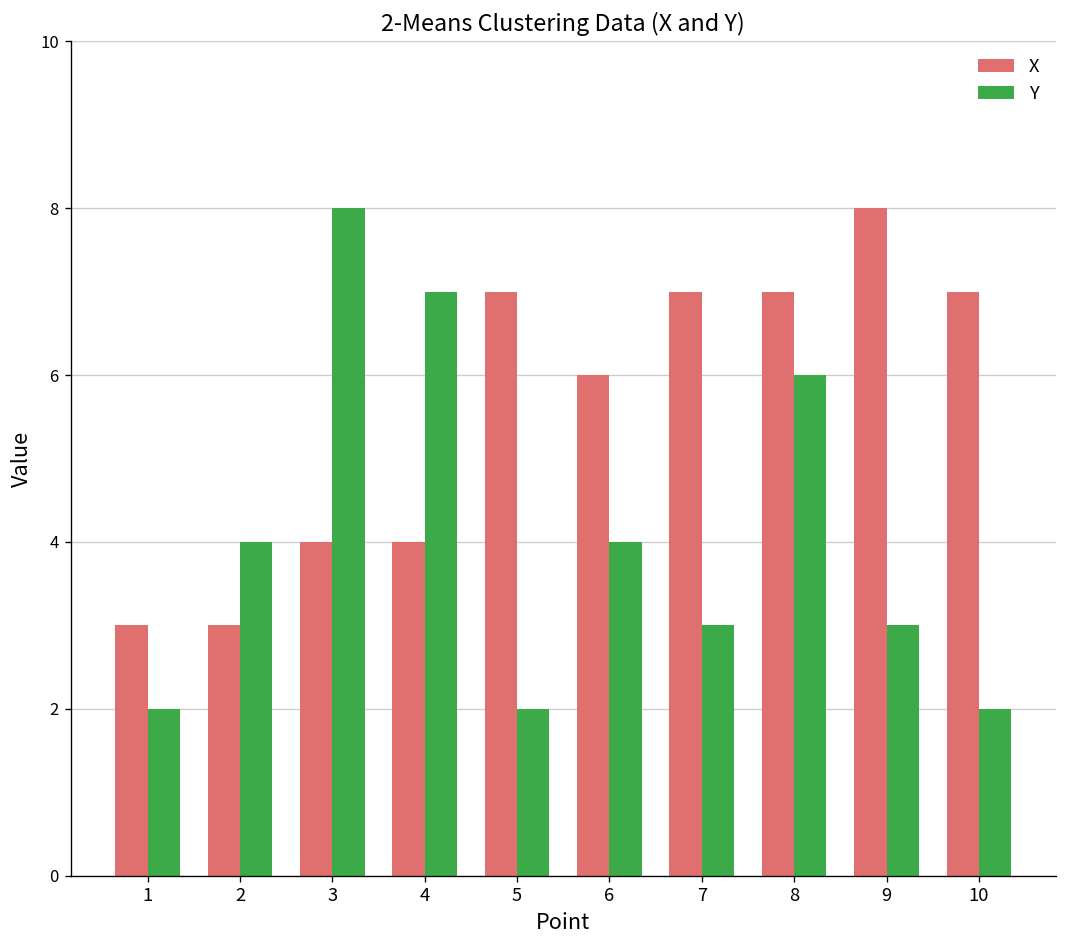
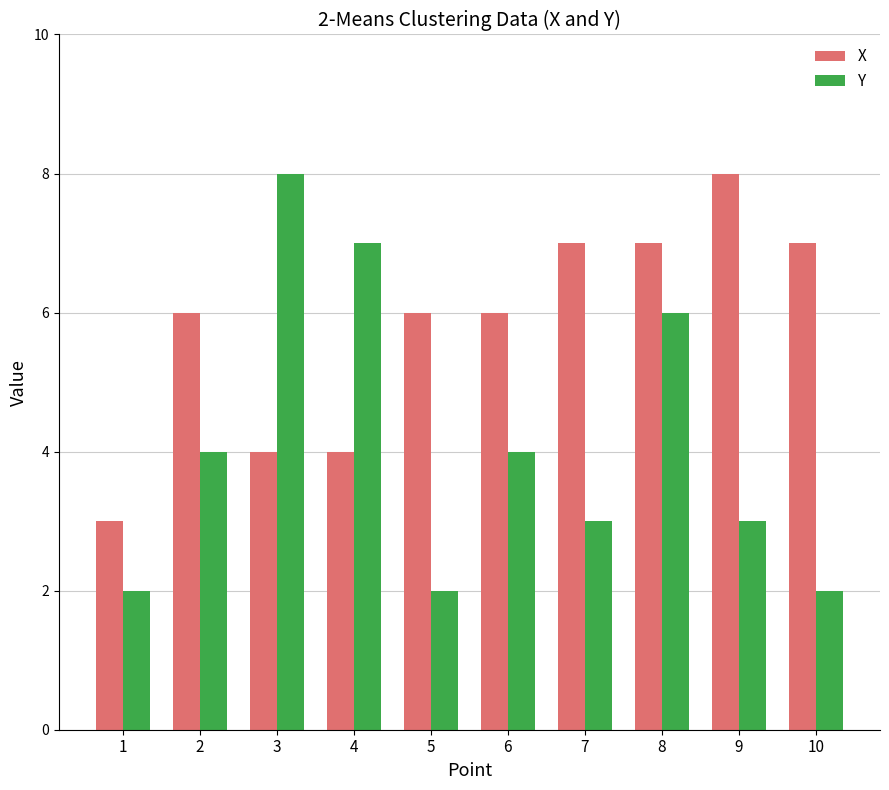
  {
    "X": {
      "1": 3,
-     "2": 3,
+     "2": 6,
      "3": 4,
      "4": 4,
-     "5": 7,
+     "5": 6,
      "6": 6,
      "7": 7,
      "8": 7,
      "9": 8,
      "10": 7
    },
    "Y": {
      "1": 2,
      "2": 4,
      "3": 8,
      "4": 7,
      "5": 2,
      "6": 4,
      "7": 3,
      "8": 6,
      "9": 3,
      "10": 2
    }
  }
